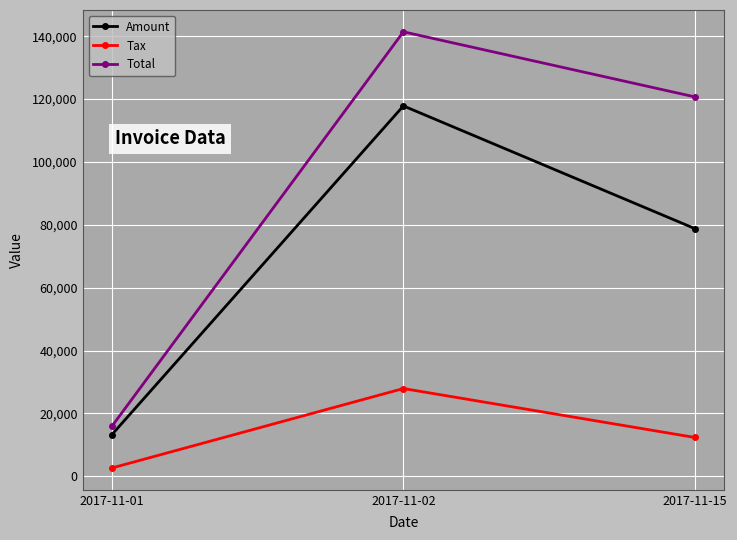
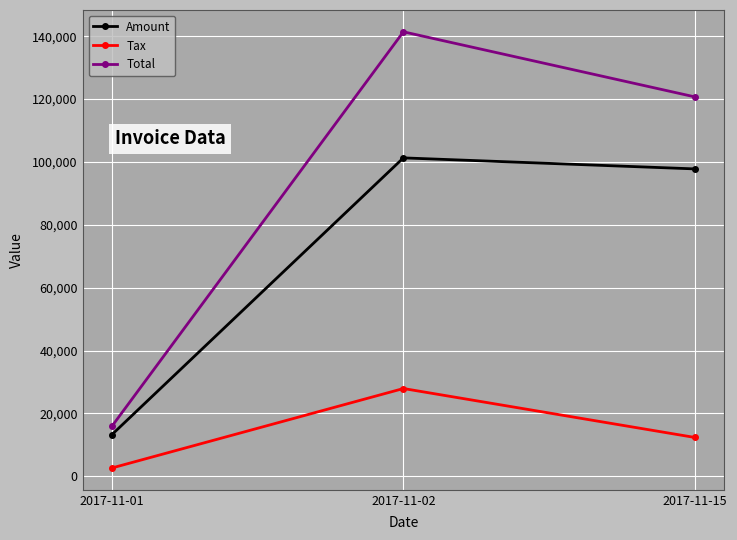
  {
    "Amount": {
      "2017-11-01": "13,000",
-     "2017-11-02": "118,000",
-     "2017-11-15": "79,000"
+     "2017-11-02": "101,000",
+     "2017-11-15": "98,000"
    },
    "Tax": {
      "2017-11-01": "3,000",
      "2017-11-02": "28,000",
      "2017-11-15": "12,000"
    },
    "Total": {
      "2017-11-01": "16,000",
      "2017-11-02": "141,000",
      "2017-11-15": "121,000"
    }
  }
